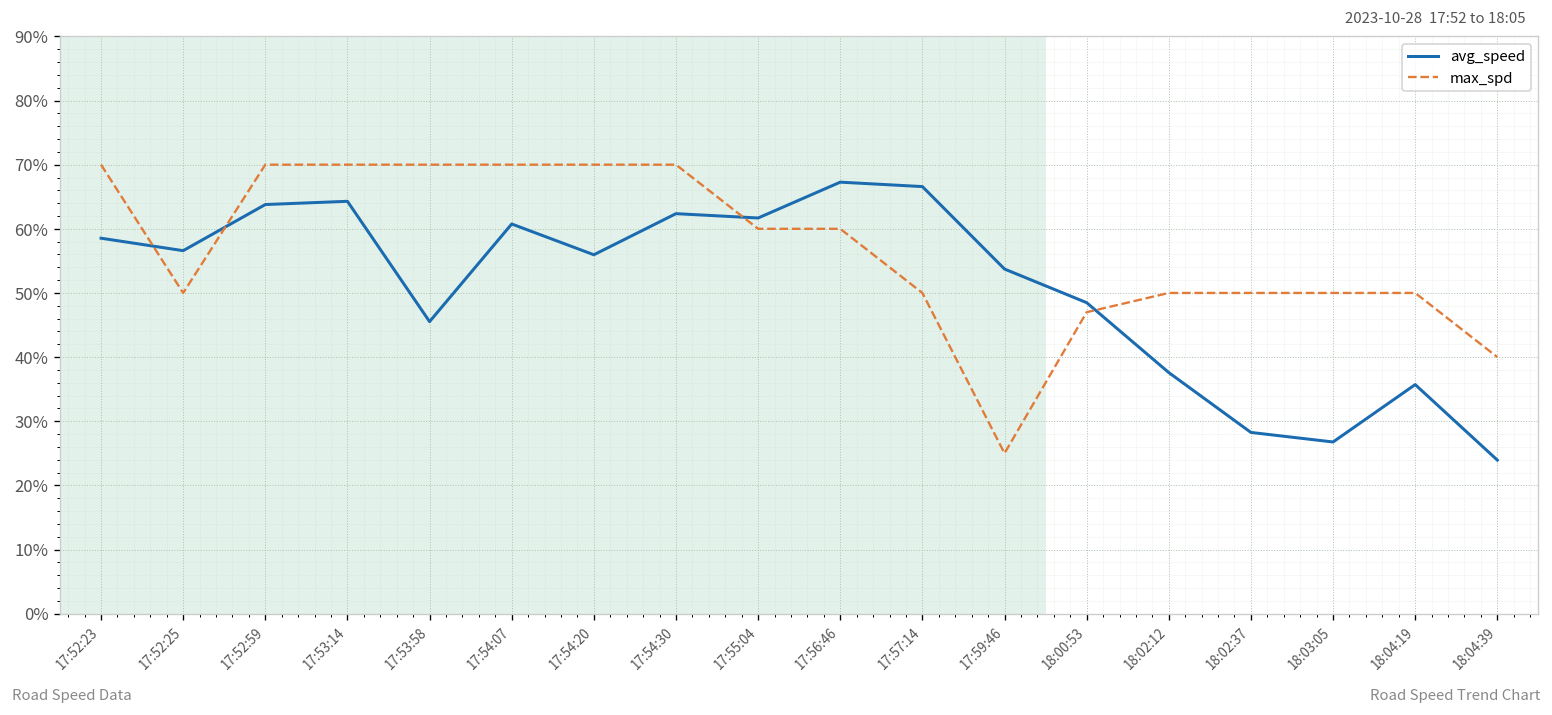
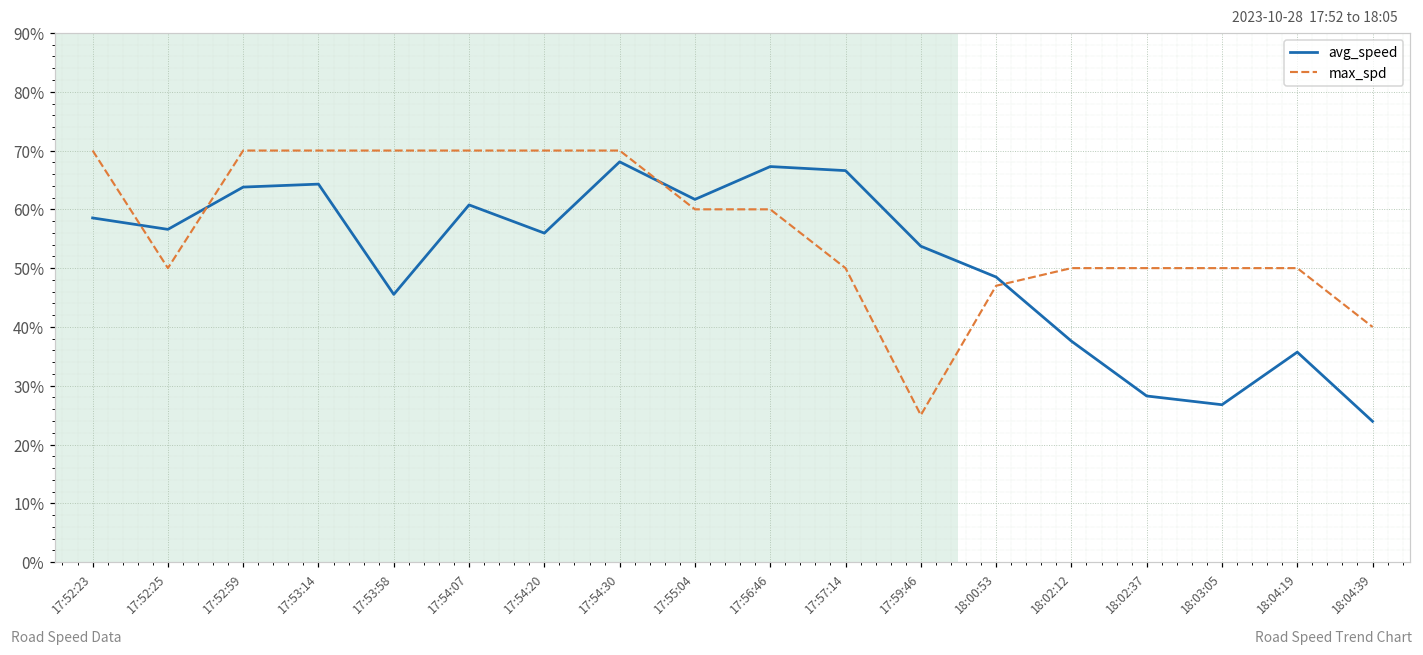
  {
    "avg_speed": {
      "17:52:23": "59%",
      "17:52:25": "57%",
      "17:52:59": "64%",
      "17:53:14": "64%",
      "17:53:58": "46%",
      "17:54:07": "61%",
      "17:54:20": "56%",
-     "17:54:30": "62%",
+     "17:54:30": "68%",
      "17:55:04": "62%",
      "17:56:46": "67%",
      "17:57:14": "67%",
      "17:59:46": "54%",
      "18:00:53": "48%",
      "18:02:12": "38%",
      "18:02:37": "28%",
      "18:03:05": "27%",
      "18:04:19": "36%",
      "18:04:39": "24%"
    },
    "max_spd": {
      "17:52:23": "70%",
      "17:52:25": "50%",
      "17:52:59": "70%",
      "17:53:14": "70%",
      "17:53:58": "70%",
      "17:54:07": "70%",
      "17:54:20": "70%",
      "17:54:30": "70%",
      "17:55:04": "60%",
      "17:56:46": "60%",
      "17:57:14": "50%",
      "17:59:46": "25%",
      "18:00:53": "47%",
      "18:02:12": "50%",
      "18:02:37": "50%",
      "18:03:05": "50%",
      "18:04:19": "50%",
      "18:04:39": "40%"
    }
  }
